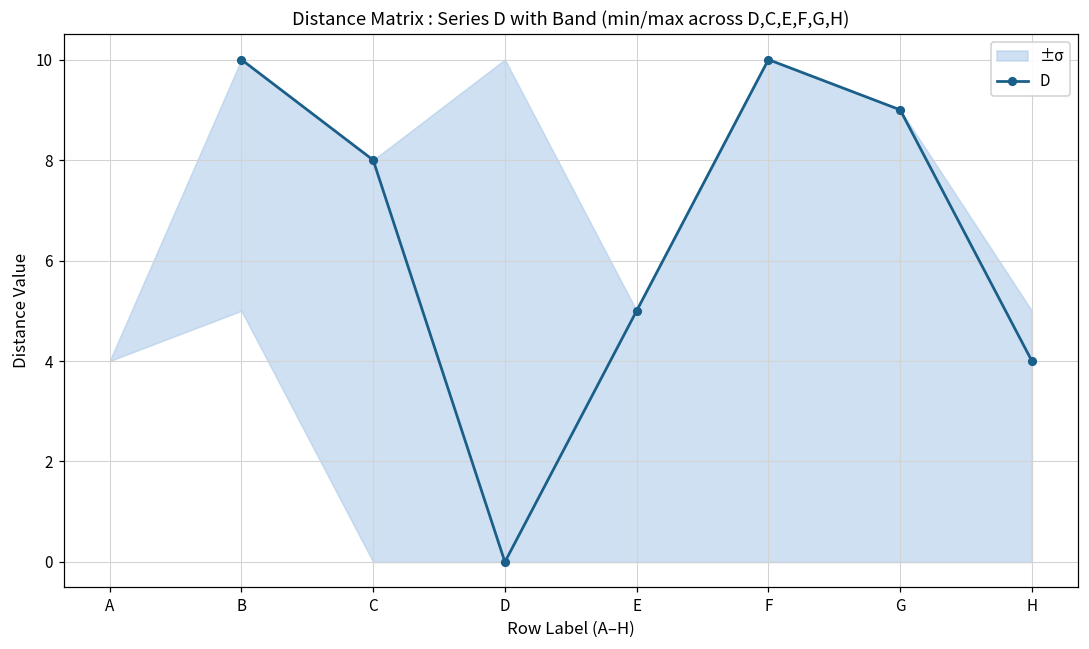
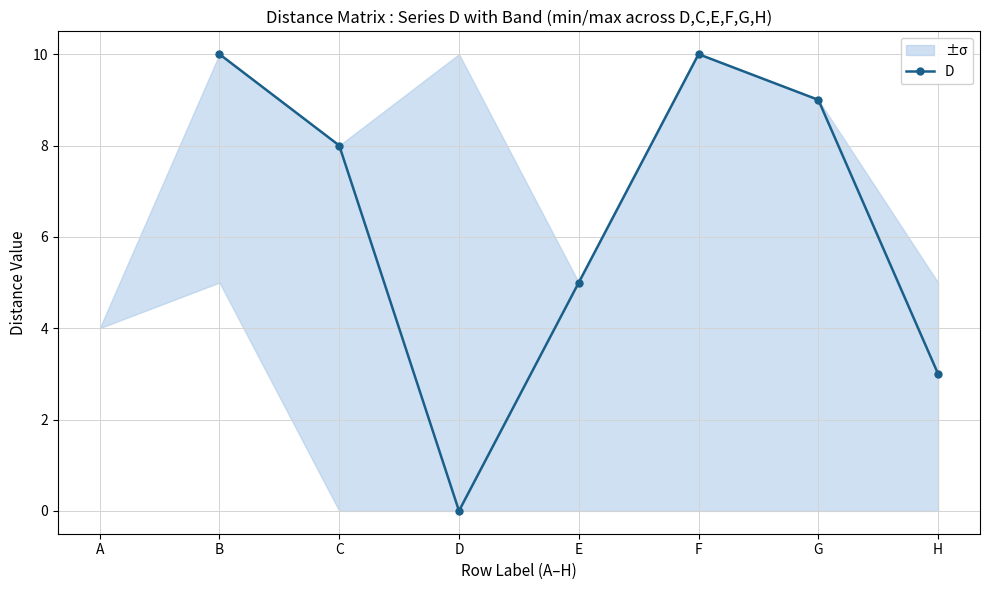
  {
    "D": {
      "D": 0,
-     "H": 4
+     "H": 3
    }
  }
